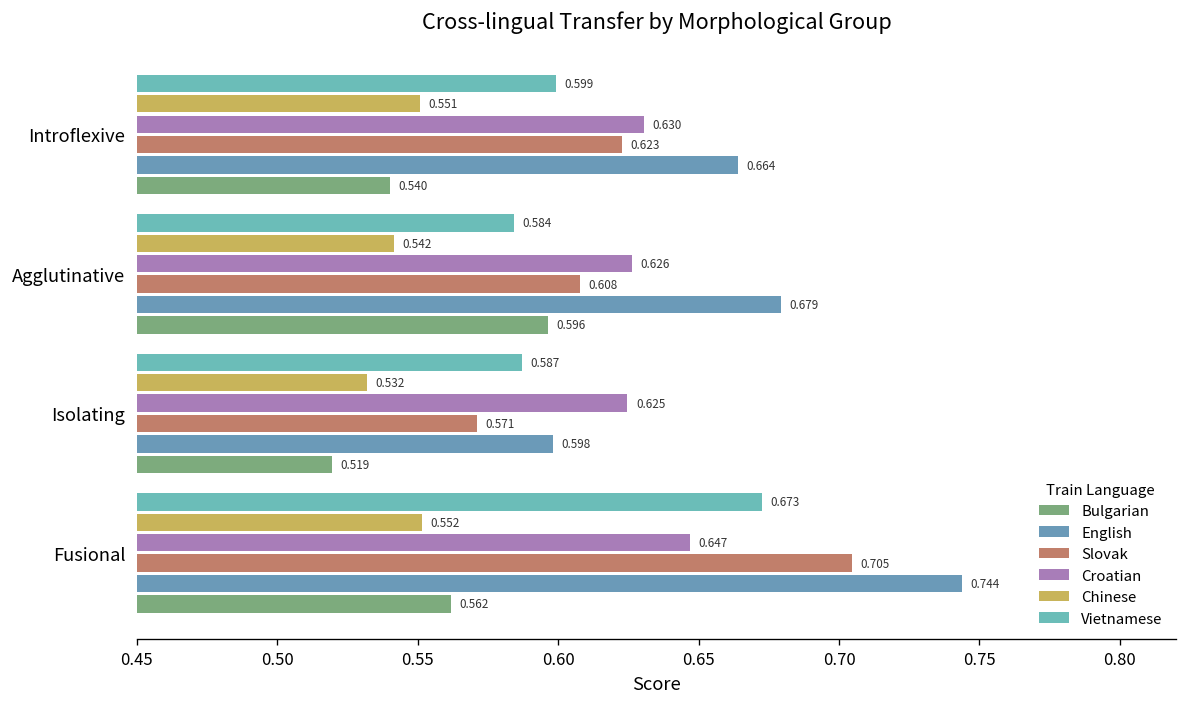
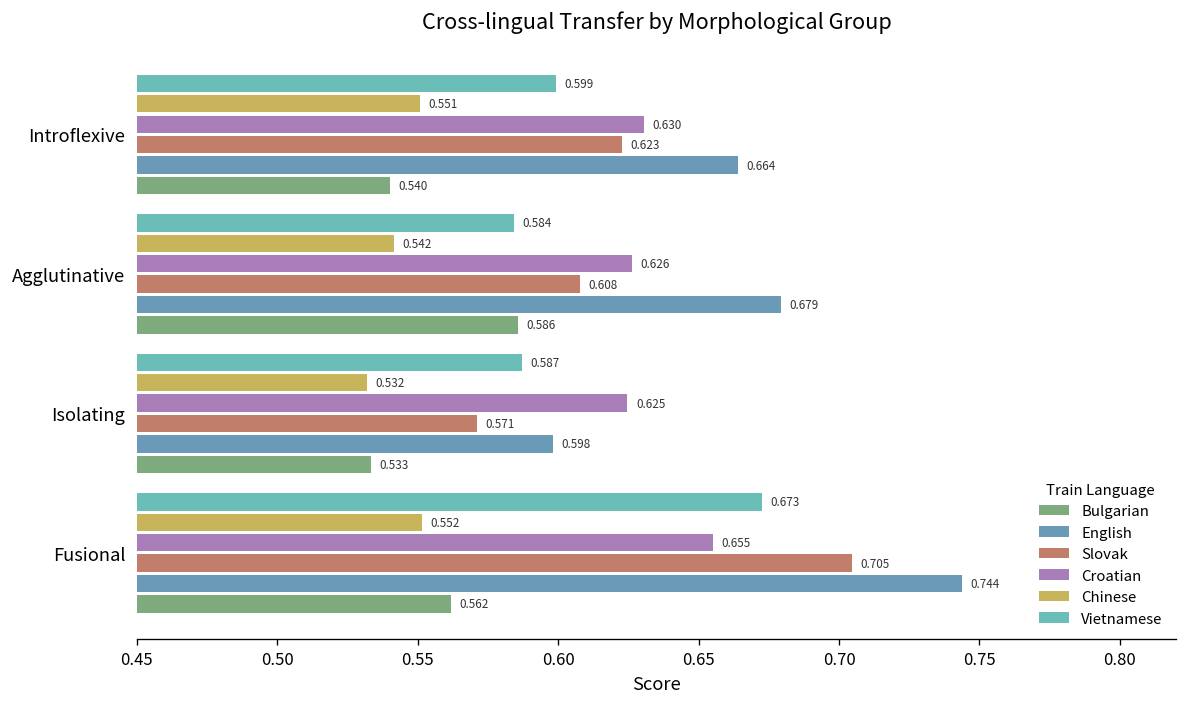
  {
    "Bulgarian": {
      "Introflexive": 0.540,
-     "Agglutinative": 0.596,
-     "Isolating": 0.519,
+     "Agglutinative": 0.586,
+     "Isolating": 0.533,
      "Fusional": 0.562
    },
    "Croatian": {
      "Introflexive": 0.630,
      "Agglutinative": 0.626,
      "Isolating": 0.625,
-     "Fusional": 0.647
+     "Fusional": 0.655
    }
  }
